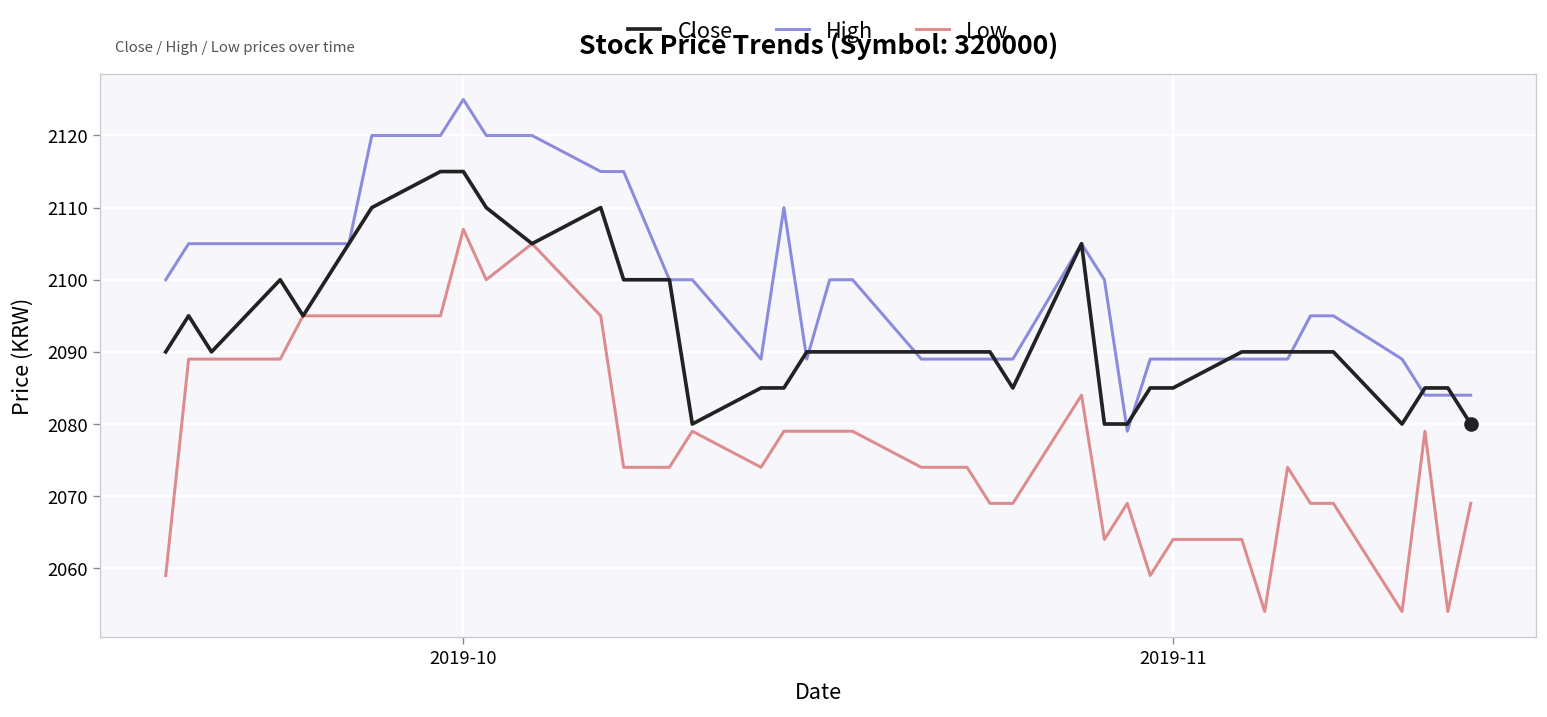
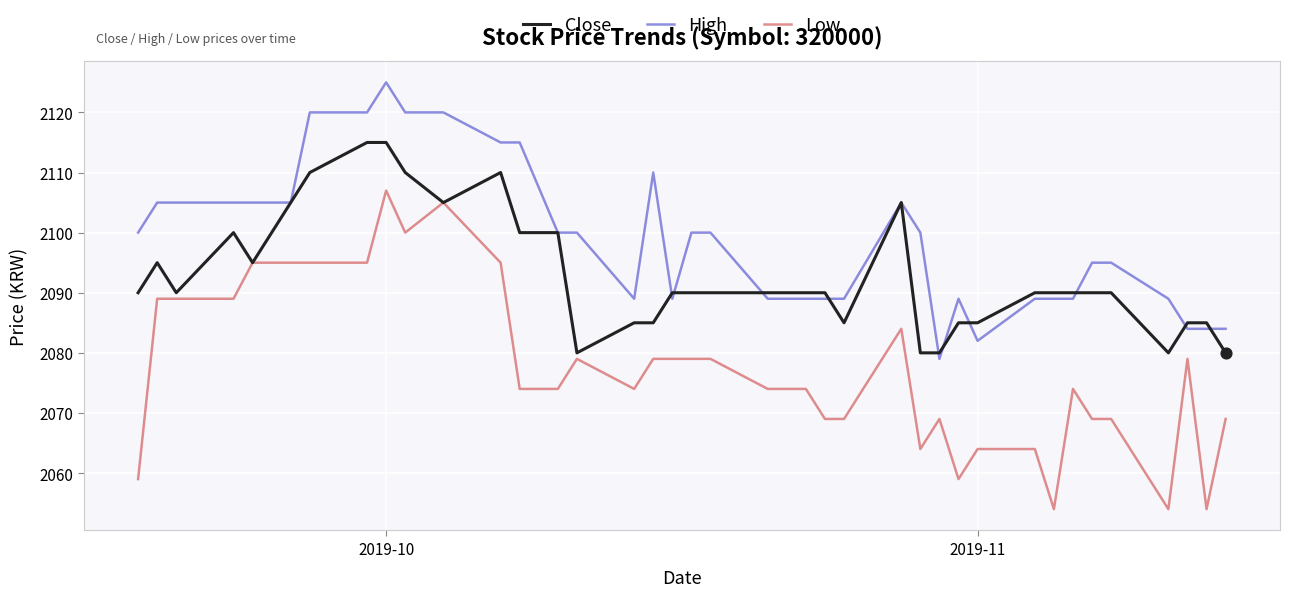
  {
    "High": {
      "2019-10": 2125,
-     "2019-11": 2089
+     "2019-11": 2082
    },
    "Low": {
      "2019-10": 2107,
      "2019-11": 2064
    }
  }
